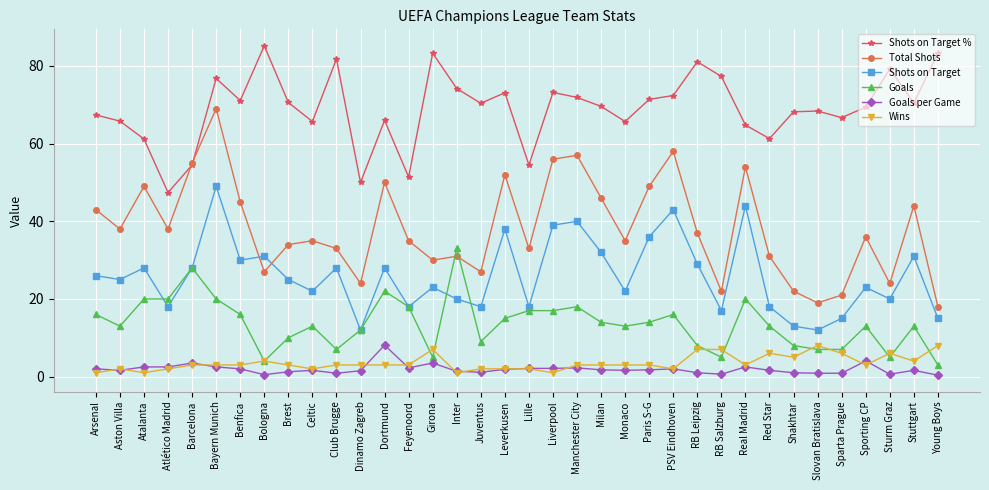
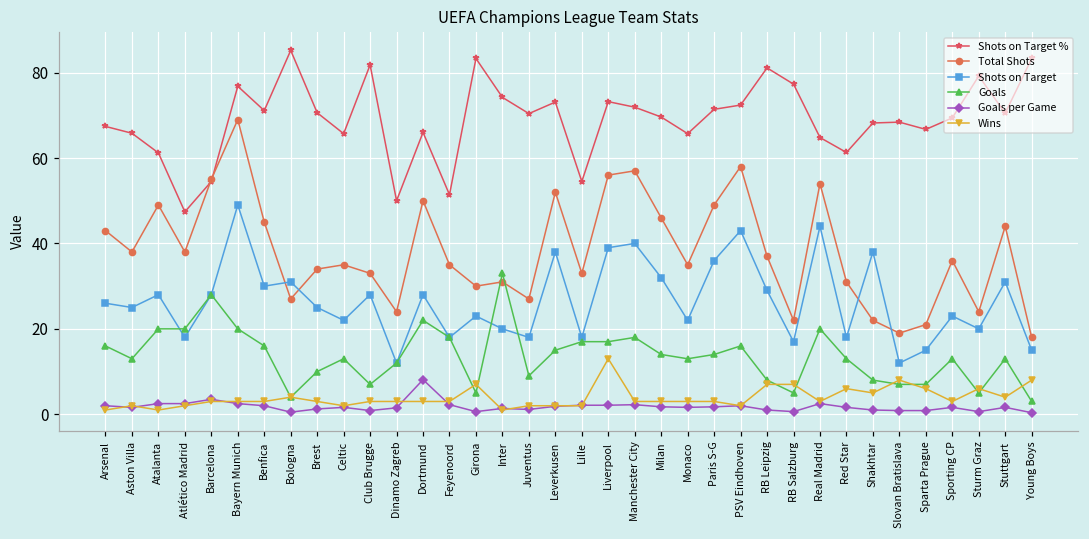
  {
    "Shots on Target": {
      "Arsenal": 26,
      "Aston Villa": 25,
      "Atalanta": 28,
      "Atlético Madrid": 18,
      "Bayern Munich": 49,
      "Benfica": 30,
      "Bologna": 31,
      "Brest": 25,
      "Celtic": 22,
      "Club Brugge": 28,
      "Dortmund": 28,
      "Girona": 23,
      "Inter": 20,
      "Juventus": 18,
      "Leverkusen": 38,
      "Lille": 18,
      "Liverpool": 39,
      "Manchester City": 40,
      "Milan": 32,
      "Monaco": 22,
      "Paris S-G": 36,
      "PSV Eindhoven": 43,
      "RB Leipzig": 29,
      "RB Salzburg": 17,
      "Real Madrid": 44,
      "Red Star": 18,
-     "Shakhtar": 13,
+     "Shakhtar": 38,
      "Slovan Bratislava": 12,
      "Sparta Prague": 15,
      "Sporting CP": 23,
      "Sturm Graz": 20,
      "Stuttgart": 31,
      "Young Boys": 15
    },
    "Goals": {
      "Arsenal": 16,
      "Aston Villa": 13,
      "Atalanta": 20,
      "Atlético Madrid": 20,
      "Bayern Munich": 20,
      "Benfica": 16,
      "Brest": 10,
      "Celtic": 13,
      "Club Brugge": 7,
      "Dortmund": 22,
      "Girona": 5,
      "Inter": 33,
      "Juventus": 9,
      "Leverkusen": 15,
      "Lille": 17,
      "Liverpool": 17,
      "Manchester City": 18,
      "Milan": 14,
      "Monaco": 13,
      "Paris S-G": 14,
      "PSV Eindhoven": 16,
      "RB Leipzig": 8,
      "RB Salzburg": 5,
      "Real Madrid": 20,
      "Red Star": 13,
      "Shakhtar": 8,
      "Slovan Bratislava": 7,
      "Sparta Prague": 7,
      "Sporting CP": 13,
      "Sturm Graz": 5,
      "Stuttgart": 13,
      "Young Boys": 3
    },
    "Goals per Game": {
      "Arsenal": 2,
      "Atalanta": 3,
      "Benfica": 2,
      "Bologna": 1,
      "Brest": 1,
      "Club Brugge": 1,
      "Dinamo Zagreb": 2,
      "Dortmund": 8,
      "Feyenoord": 2,
-     "Girona": 4,
+     "Girona": 1,
      "Juventus": 1,
      "Liverpool": 2,
      "Manchester City": 2,
      "Milan": 2,
      "Monaco": 2,
      "Paris S-G": 2,
      "RB Leipzig": 1,
      "RB Salzburg": 1,
      "Red Star": 2,
      "Shakhtar": 1,
      "Slovan Bratislava": 1,
      "Sparta Prague": 1,
-     "Sporting CP": 4,
+     "Sporting CP": 2,
      "Sturm Graz": 1,
      "Stuttgart": 2,
      "Young Boys": 0
    },
    "Wins": {
      "Arsenal": 1,
      "Atalanta": 1,
      "Benfica": 3,
      "Brest": 3,
      "Club Brugge": 3,
      "Dinamo Zagreb": 3,
      "Dortmund": 3,
      "Feyenoord": 3,
      "Girona": 7,
      "Juventus": 2,
-     "Liverpool": 1,
+     "Liverpool": 13,
      "Manchester City": 3,
      "Milan": 3,
      "Monaco": 3,
      "Paris S-G": 3,
      "RB Leipzig": 7,
      "RB Salzburg": 7,
      "Red Star": 6,
      "Shakhtar": 5,
      "Slovan Bratislava": 8,
      "Sparta Prague": 6,
      "Sporting CP": 3,
      "Sturm Graz": 6,
      "Stuttgart": 4,
      "Young Boys": 8
    }
  }
